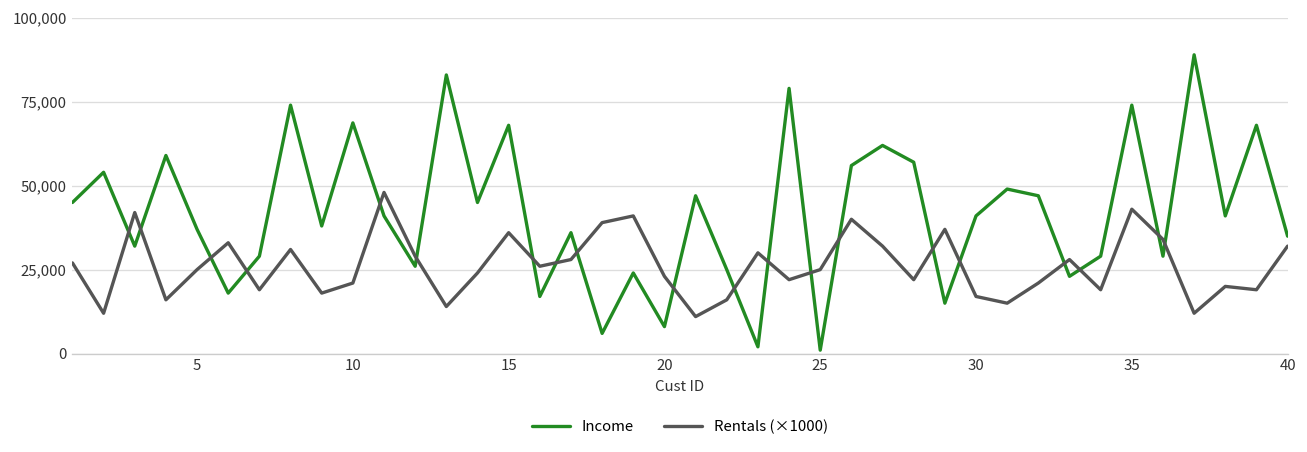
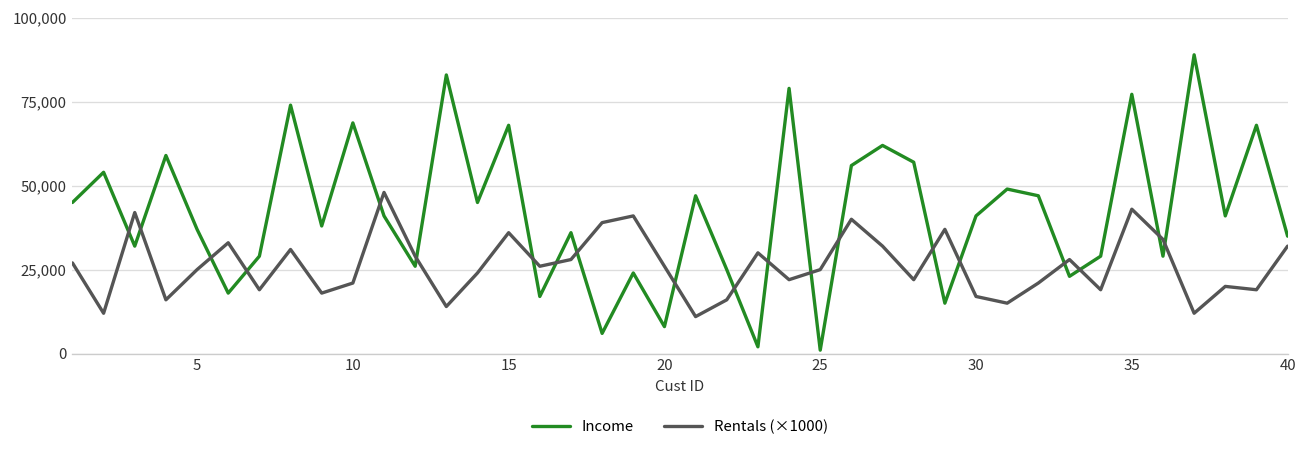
  {
    "Income": {
      "5": "37,000",
      "10": "69,000",
      "15": "68,000",
      "20": "8,000",
      "25": "1,000",
      "30": "41,000",
-     "35": "74,000",
+     "35": "77,000",
      "40": "35,000"
    },
    "Rentals (×1000)": {
      "5": "25,000",
      "10": "21,000",
      "15": "36,000",
-     "20": "23,000",
+     "20": "26,000",
      "25": "25,000",
      "30": "17,000",
      "35": "43,000",
      "40": "32,000"
    }
  }
